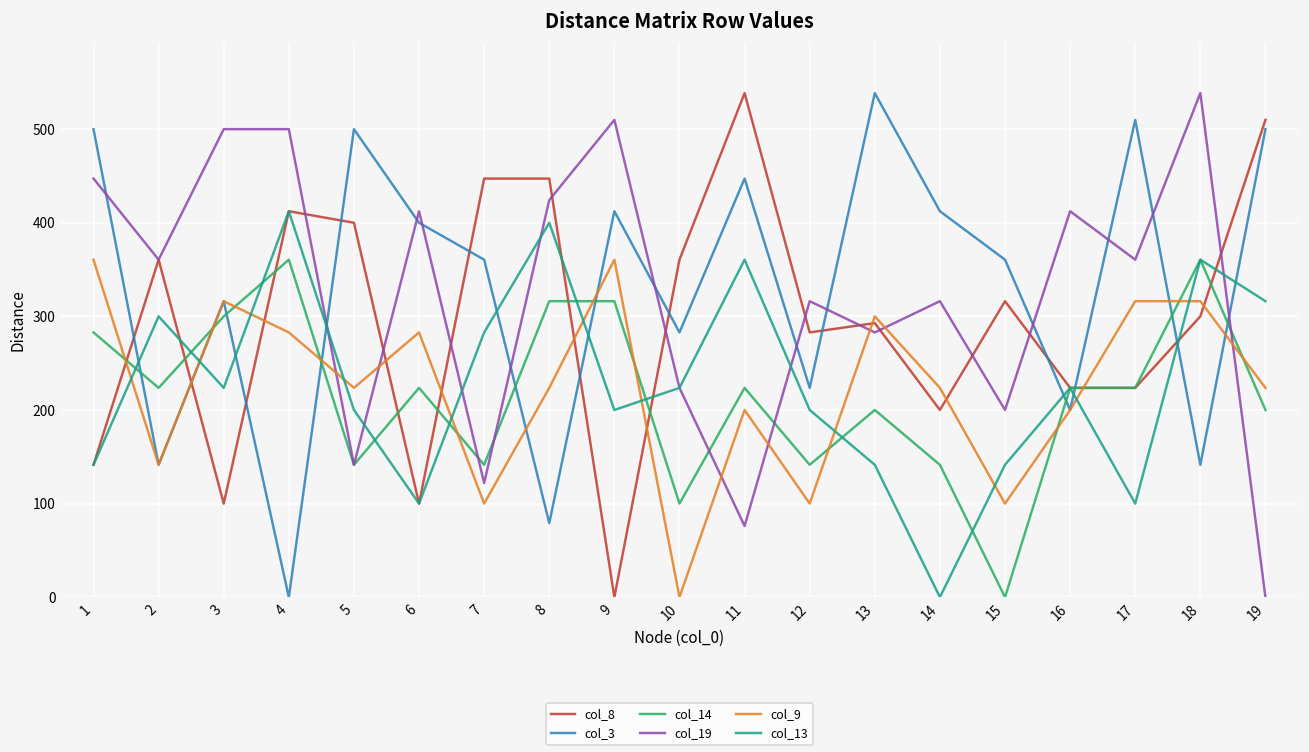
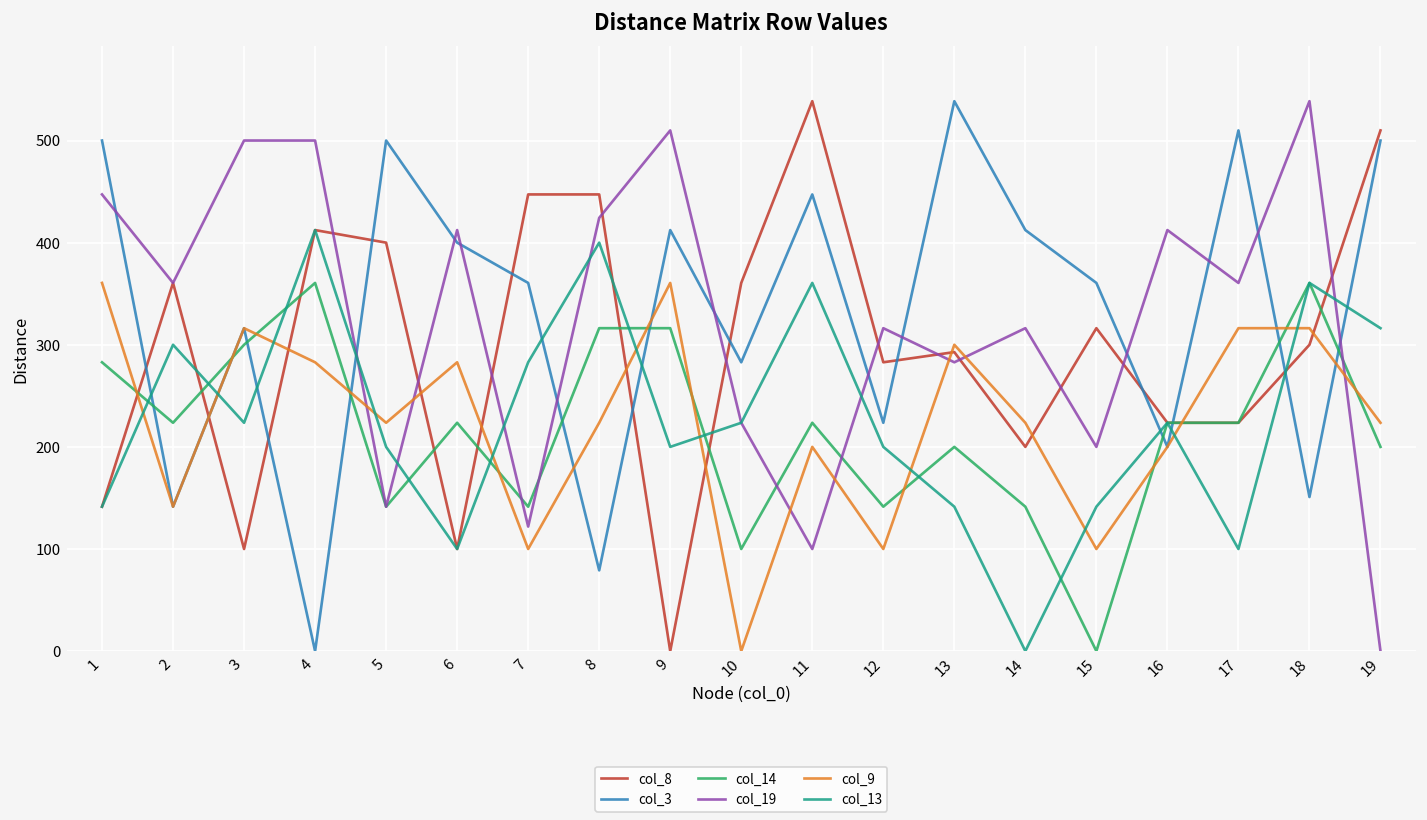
  {
    "col_8": {
      "3": 100,
      "5": 400,
      "7": 450,
      "8": 450,
      "9": 0,
      "10": 360,
      "11": 540,
      "12": 280,
      "13": 290,
      "14": 200,
      "15": 320,
      "18": 300,
      "19": 510
    },
    "col_3": {
      "1": 500,
      "4": 0,
      "5": 500,
      "6": 400,
      "7": 360,
      "8": 80,
      "9": 410,
      "10": 280,
      "11": 450,
      "12": 220,
      "13": 540,
      "14": 410,
      "15": 360,
      "17": 510,
-     "18": 140,
+     "18": 150,
      "19": 500
    },
    "col_19": {
      "1": 450,
      "3": 500,
      "4": 500,
      "6": 410,
      "7": 120,
      "8": 420,
      "9": 510,
-     "11": 80,
+     "11": 100,
      "12": 320,
      "13": 280,
      "14": 320,
      "15": 200,
      "16": 410,
      "17": 360,
      "18": 540,
      "19": 0
    },
    "col_9": {
      "1": 360,
      "4": 280,
      "5": 220,
      "6": 280,
      "7": 100,
      "8": 220,
      "9": 360,
      "10": 0,
      "11": 200,
      "12": 100,
      "13": 300,
      "14": 220,
      "15": 100,
      "17": 320,
      "18": 320,
      "19": 220
    }
  }
